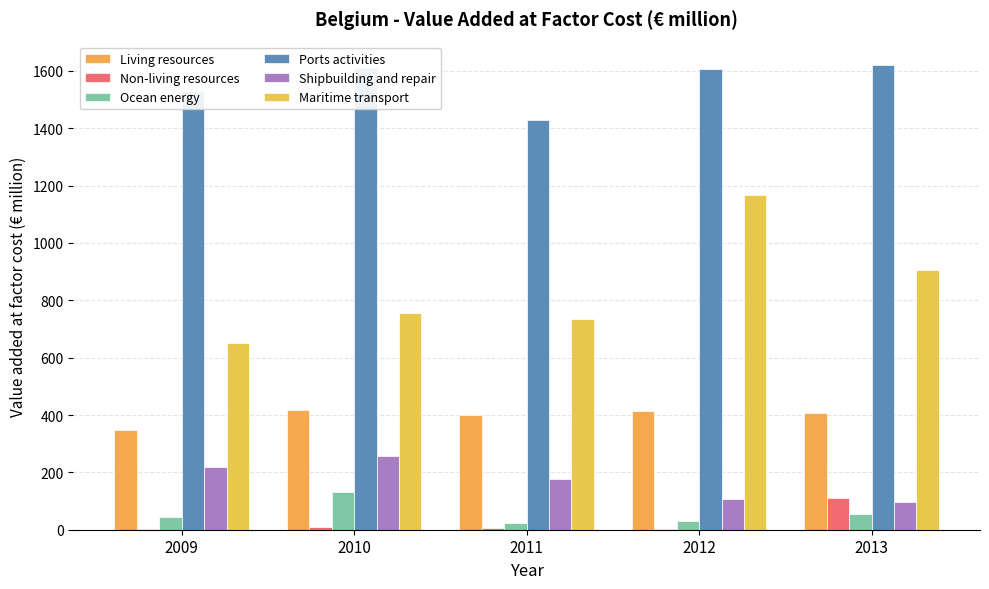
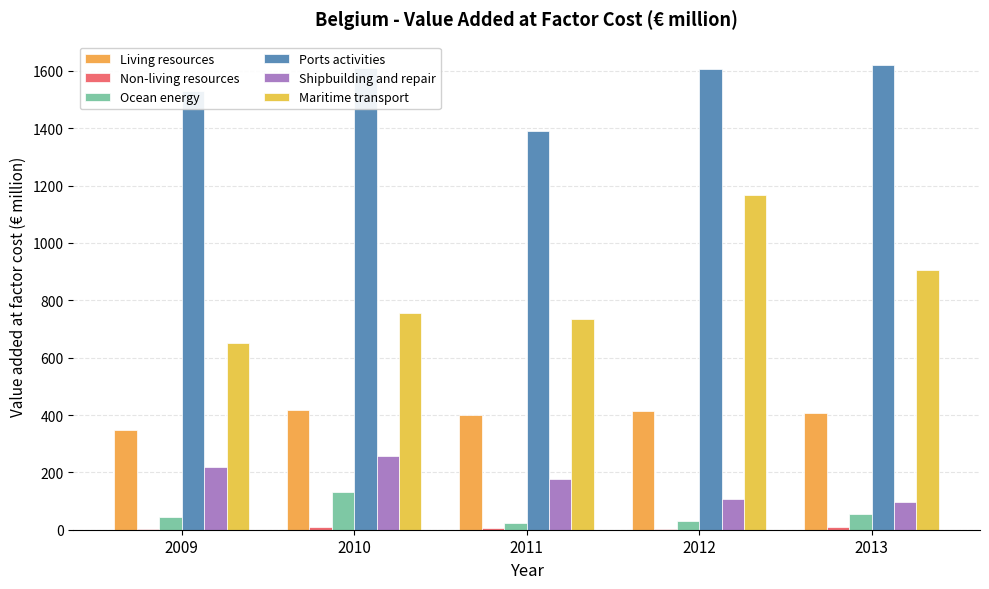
  {
    "Non-living resources": {
      "2010": 10,
-     "2013": 110
+     "2013": 10
    },
    "Ocean energy": {
      "2009": 50,
      "2010": 130,
      "2011": 20,
      "2012": 30,
      "2013": 50
    },
    "Ports activities": {
-     "2011": 1430,
+     "2011": 1390,
      "2012": 1600,
      "2013": 1620
    },
    "Shipbuilding and repair": {
      "2009": 220,
      "2010": 260,
      "2011": 180,
      "2012": 110,
      "2013": 100
    }
  }
